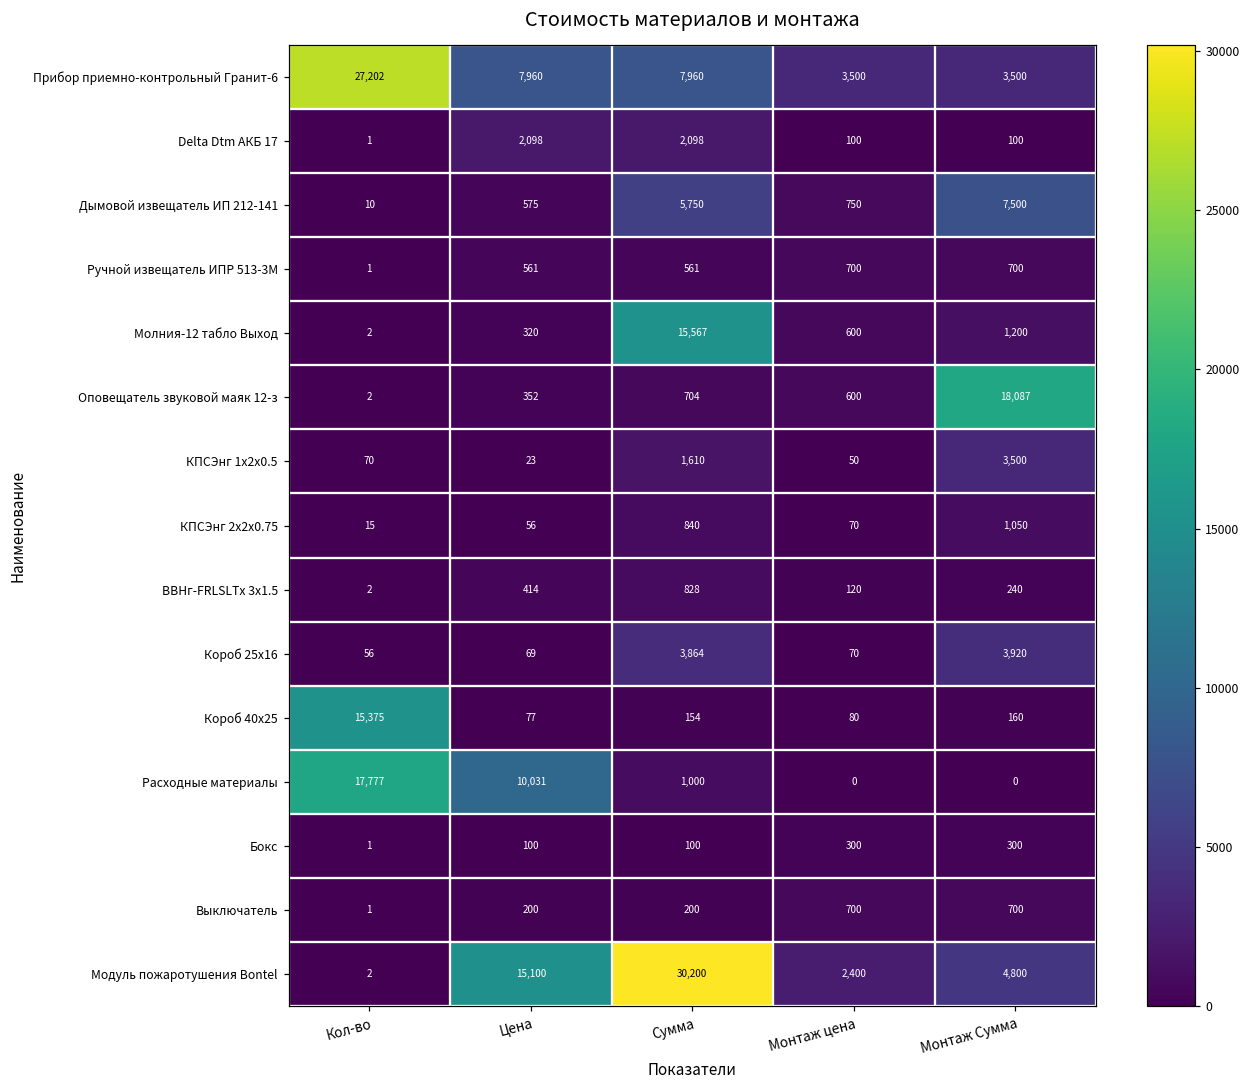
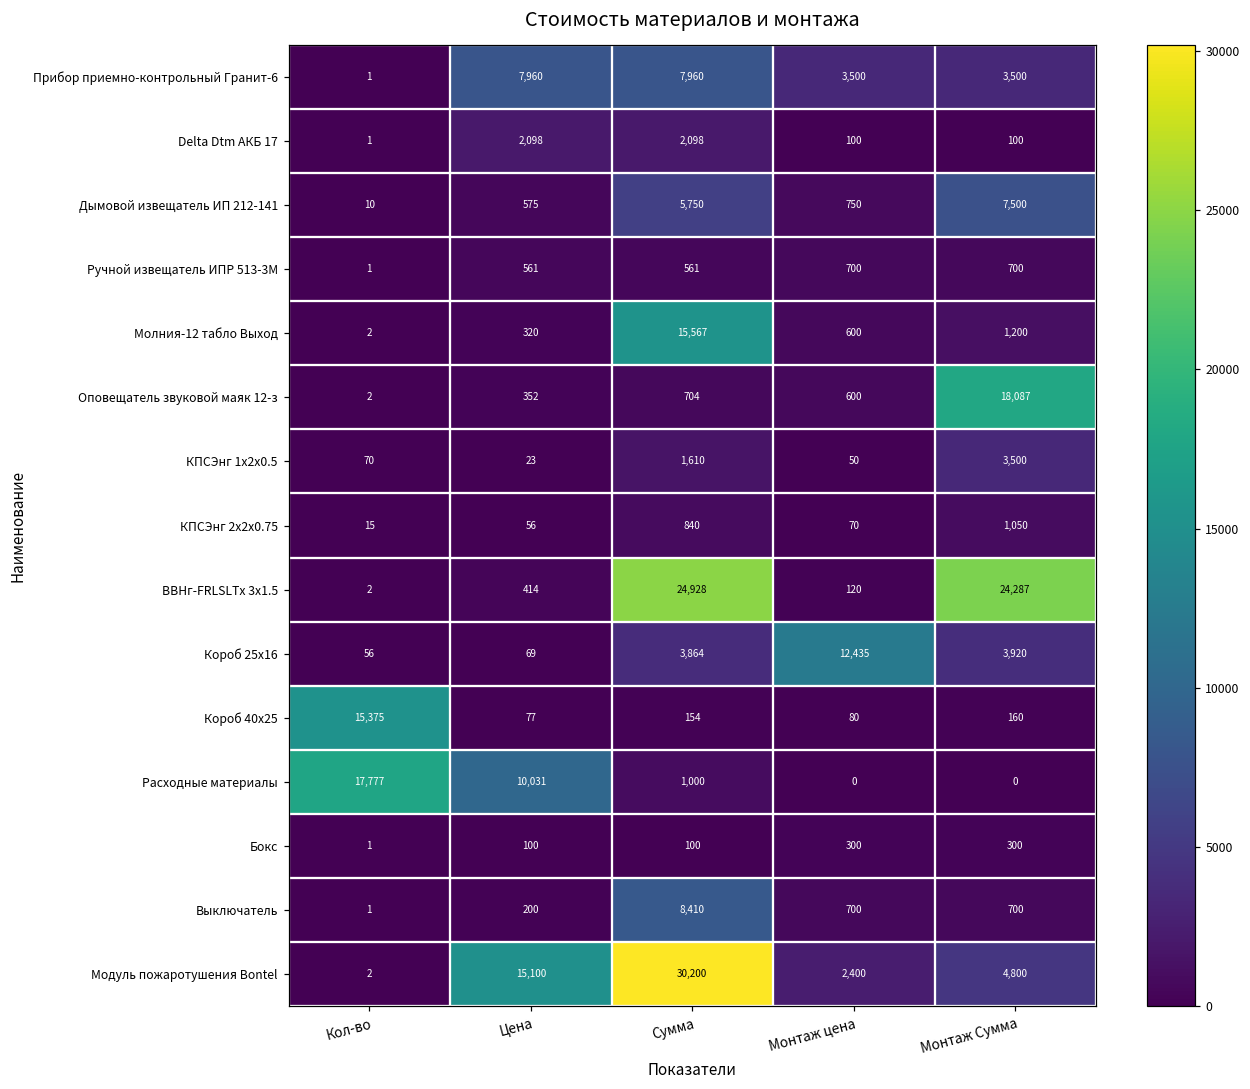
  {
    "Прибор приемно-контрольный Гранит-6": {
-     "Кол-во": "27,202",
+     "Кол-во": "1",
      "Цена": "7,960",
      "Сумма": "7,960",
      "Монтаж цена": "3,500",
      "Монтаж Сумма": "3,500"
    },
    "Delta Dtm АКБ 17": {
      "Кол-во": "1",
      "Цена": "2,098",
      "Сумма": "2,098",
      "Монтаж цена": "100",
      "Монтаж Сумма": "100"
    },
    "Дымовой извещатель ИП 212-141": {
      "Кол-во": "10",
      "Цена": "575",
      "Сумма": "5,750",
      "Монтаж цена": "750",
      "Монтаж Сумма": "7,500"
    },
    "Ручной извещатель ИПР 513-3М": {
      "Кол-во": "1",
      "Цена": "561",
      "Сумма": "561",
      "Монтаж цена": "700",
      "Монтаж Сумма": "700"
    },
    "Молния-12 табло Выход": {
      "Кол-во": "2",
      "Цена": "320",
      "Сумма": "15,567",
      "Монтаж цена": "600",
      "Монтаж Сумма": "1,200"
    },
    "Оповещатель звуковой маяк 12-з": {
      "Кол-во": "2",
      "Цена": "352",
      "Сумма": "704",
      "Монтаж цена": "600",
      "Монтаж Сумма": "18,087"
    },
    "КПСЭнг 1х2х0.5": {
      "Кол-во": "70",
      "Цена": "23",
      "Сумма": "1,610",
      "Монтаж цена": "50",
      "Монтаж Сумма": "3,500"
    },
    "КПСЭнг 2х2х0.75": {
      "Кол-во": "15",
      "Цена": "56",
      "Сумма": "840",
      "Монтаж цена": "70",
      "Монтаж Сумма": "1,050"
    },
    "ВВНг-FRLSLTx 3х1.5": {
      "Кол-во": "2",
      "Цена": "414",
-     "Сумма": "828",
+     "Сумма": "24,928",
      "Монтаж цена": "120",
-     "Монтаж Сумма": "240"
+     "Монтаж Сумма": "24,287"
    },
    "Короб 25х16": {
      "Кол-во": "56",
      "Цена": "69",
      "Сумма": "3,864",
-     "Монтаж цена": "70",
+     "Монтаж цена": "12,435",
      "Монтаж Сумма": "3,920"
    },
    "Короб 40х25": {
      "Кол-во": "15,375",
      "Цена": "77",
      "Сумма": "154",
      "Монтаж цена": "80",
      "Монтаж Сумма": "160"
    },
    "Расходные материалы": {
      "Кол-во": "17,777",
      "Цена": "10,031",
      "Сумма": "1,000",
      "Монтаж цена": "0",
      "Монтаж Сумма": "0"
    },
    "Бокс": {
      "Кол-во": "1",
      "Цена": "100",
      "Сумма": "100",
      "Монтаж цена": "300",
      "Монтаж Сумма": "300"
    },
    "Выключатель": {
      "Кол-во": "1",
      "Цена": "200",
-     "Сумма": "200",
+     "Сумма": "8,410",
      "Монтаж цена": "700",
      "Монтаж Сумма": "700"
    },
    "Модуль пожаротушения Bontel": {
      "Кол-во": "2",
      "Цена": "15,100",
      "Сумма": "30,200",
      "Монтаж цена": "2,400",
      "Монтаж Сумма": "4,800"
    }
  }
